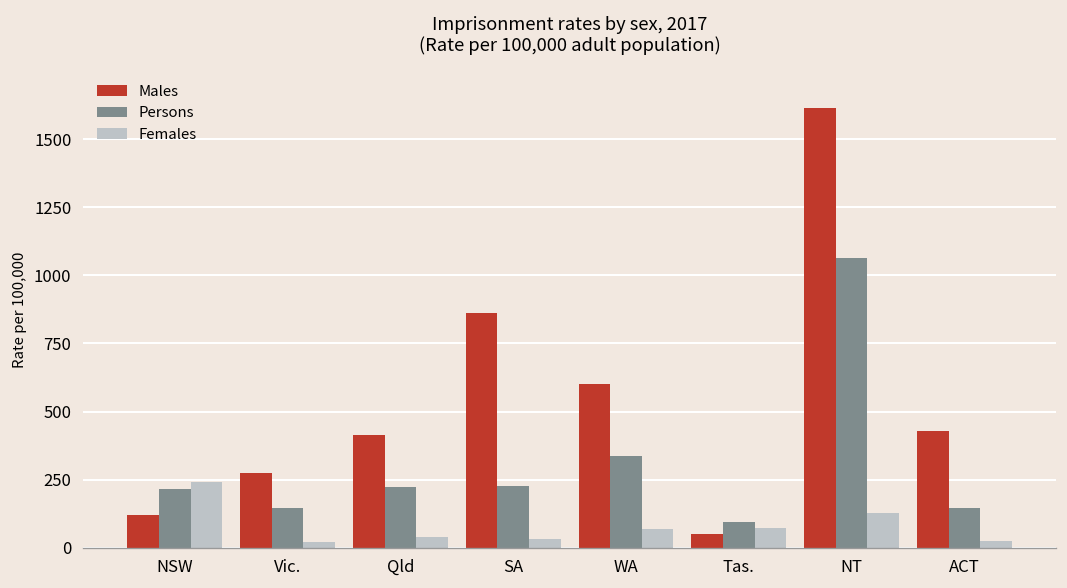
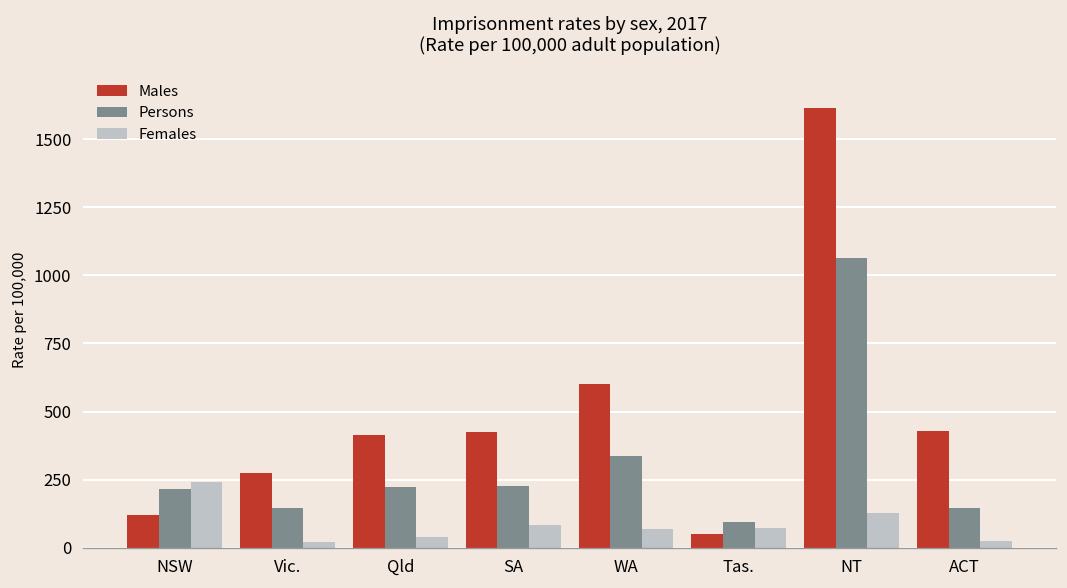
  {
    "Males": {
      "NSW": 120,
      "Vic.": 280,
      "Qld": 410,
-     "SA": 860,
+     "SA": 430,
      "WA": 600,
      "Tas.": 50,
      "NT": 1620,
      "ACT": 430
    },
    "Persons": {
      "NSW": 220,
      "Vic.": 150,
      "Qld": 220,
      "SA": 220,
      "WA": 330,
      "Tas.": 90,
      "NT": 1070,
      "ACT": 150
    },
    "Females": {
      "NSW": 240,
      "Vic.": 20,
      "Qld": 40,
-     "SA": 30,
+     "SA": 80,
      "WA": 70,
      "Tas.": 70,
      "NT": 130,
      "ACT": 20
    }
  }
